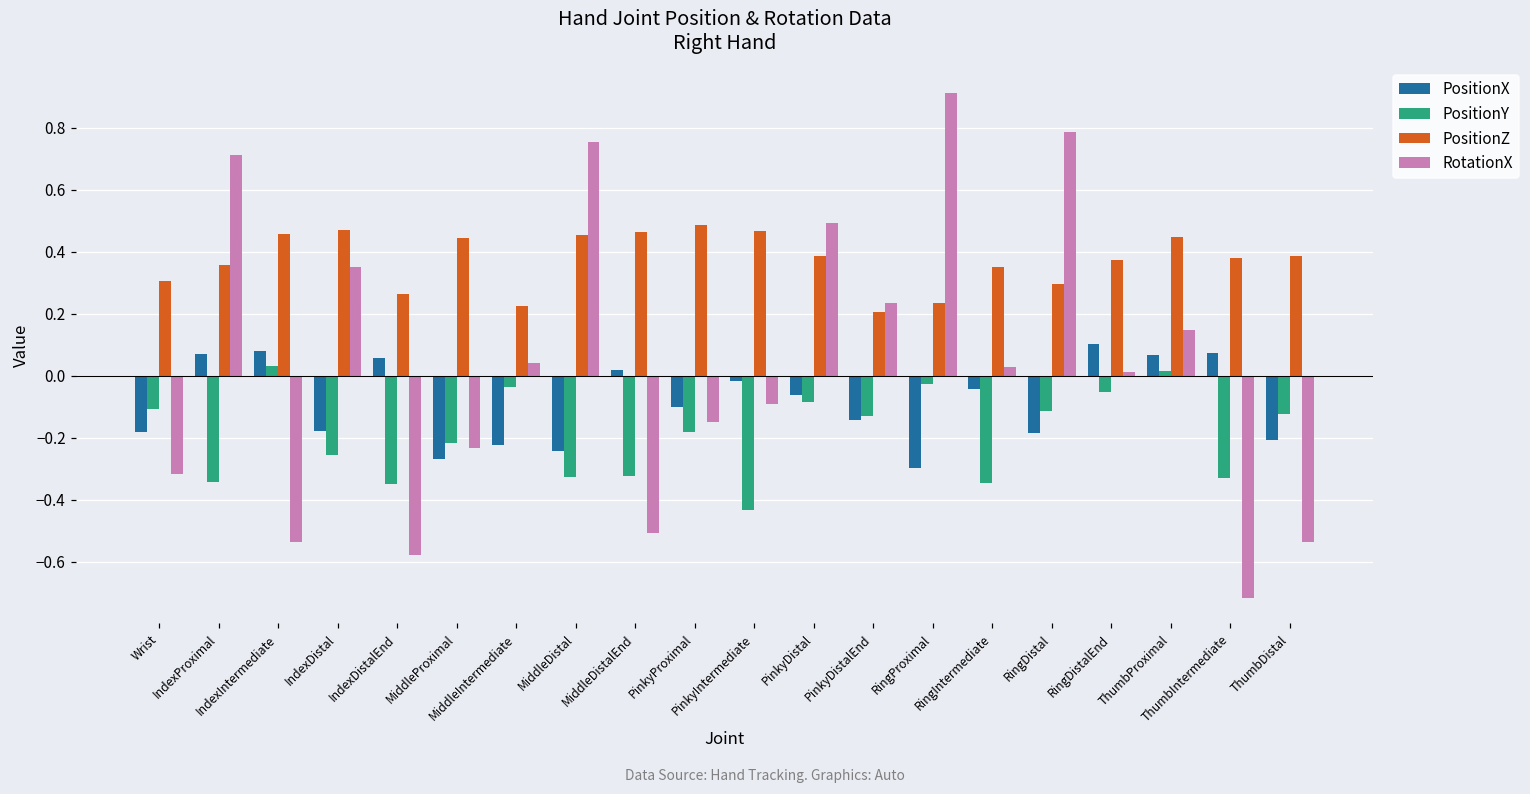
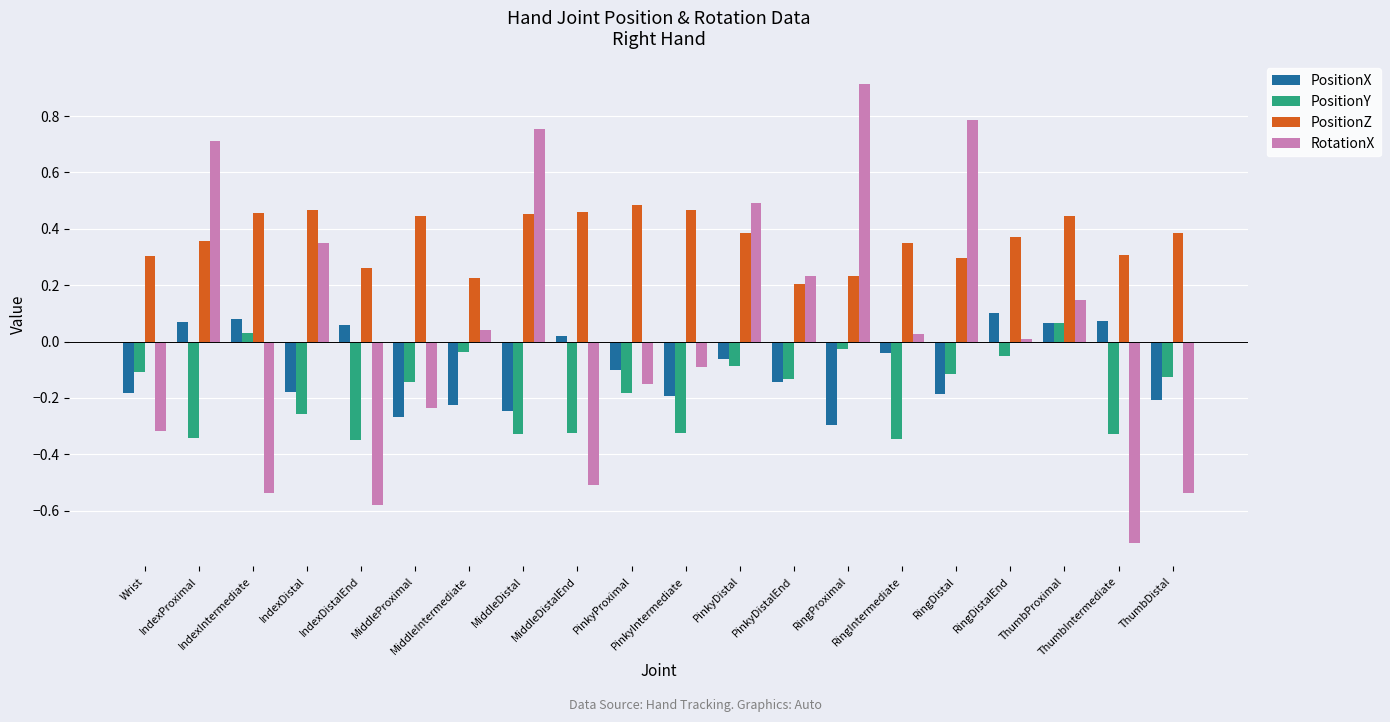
  {
    "PositionX": {
      "Wrist": -0.18,
      "IndexProximal": 0.07,
      "IndexIntermediate": 0.08,
      "IndexDistal": -0.18,
      "IndexDistalEnd": 0.06,
      "MiddleProximal": -0.27,
      "MiddleIntermediate": -0.23,
      "MiddleDistal": -0.24,
      "MiddleDistalEnd": 0.02,
      "PinkyProximal": -0.10,
-     "PinkyIntermediate": -0.02,
+     "PinkyIntermediate": -0.19,
      "PinkyDistal": -0.06,
      "PinkyDistalEnd": -0.14,
      "RingProximal": -0.30,
      "RingIntermediate": -0.04,
      "RingDistal": -0.19,
      "RingDistalEnd": 0.10,
      "ThumbProximal": 0.07,
      "ThumbIntermediate": 0.07,
      "ThumbDistal": -0.21
    },
    "PositionY": {
      "Wrist": -0.11,
      "IndexProximal": -0.34,
      "IndexIntermediate": 0.03,
      "IndexDistal": -0.26,
      "IndexDistalEnd": -0.35,
-     "MiddleProximal": -0.22,
+     "MiddleProximal": -0.14,
      "MiddleIntermediate": -0.04,
      "MiddleDistal": -0.33,
      "MiddleDistalEnd": -0.32,
      "PinkyProximal": -0.18,
-     "PinkyIntermediate": -0.43,
+     "PinkyIntermediate": -0.33,
      "PinkyDistal": -0.09,
      "PinkyDistalEnd": -0.13,
      "RingProximal": -0.03,
      "RingIntermediate": -0.35,
      "RingDistal": -0.11,
      "RingDistalEnd": -0.05,
-     "ThumbProximal": 0.01,
+     "ThumbProximal": 0.07,
      "ThumbIntermediate": -0.33,
      "ThumbDistal": -0.13
    },
    "PositionZ": {
      "Wrist": 0.31,
      "IndexProximal": 0.36,
      "IndexIntermediate": 0.46,
      "IndexDistal": 0.47,
      "IndexDistalEnd": 0.26,
      "MiddleProximal": 0.44,
      "MiddleIntermediate": 0.23,
      "MiddleDistal": 0.45,
      "MiddleDistalEnd": 0.46,
      "PinkyProximal": 0.48,
      "PinkyIntermediate": 0.47,
      "PinkyDistal": 0.38,
      "PinkyDistalEnd": 0.20,
      "RingProximal": 0.23,
      "RingIntermediate": 0.35,
      "RingDistal": 0.30,
      "RingDistalEnd": 0.37,
      "ThumbProximal": 0.45,
-     "ThumbIntermediate": 0.38,
+     "ThumbIntermediate": 0.31,
      "ThumbDistal": 0.39
    },
    "RotationX": {
      "Wrist": -0.32,
      "IndexProximal": 0.71,
      "IndexIntermediate": -0.54,
      "IndexDistal": 0.35,
      "IndexDistalEnd": -0.58,
      "MiddleProximal": -0.23,
      "MiddleIntermediate": 0.04,
      "MiddleDistal": 0.75,
      "MiddleDistalEnd": -0.51,
      "PinkyProximal": -0.15,
      "PinkyIntermediate": -0.09,
      "PinkyDistal": 0.49,
      "PinkyDistalEnd": 0.23,
      "RingProximal": 0.91,
      "RingIntermediate": 0.03,
      "RingDistal": 0.79,
      "RingDistalEnd": 0.01,
      "ThumbProximal": 0.15,
      "ThumbIntermediate": -0.72,
      "ThumbDistal": -0.54
    }
  }
